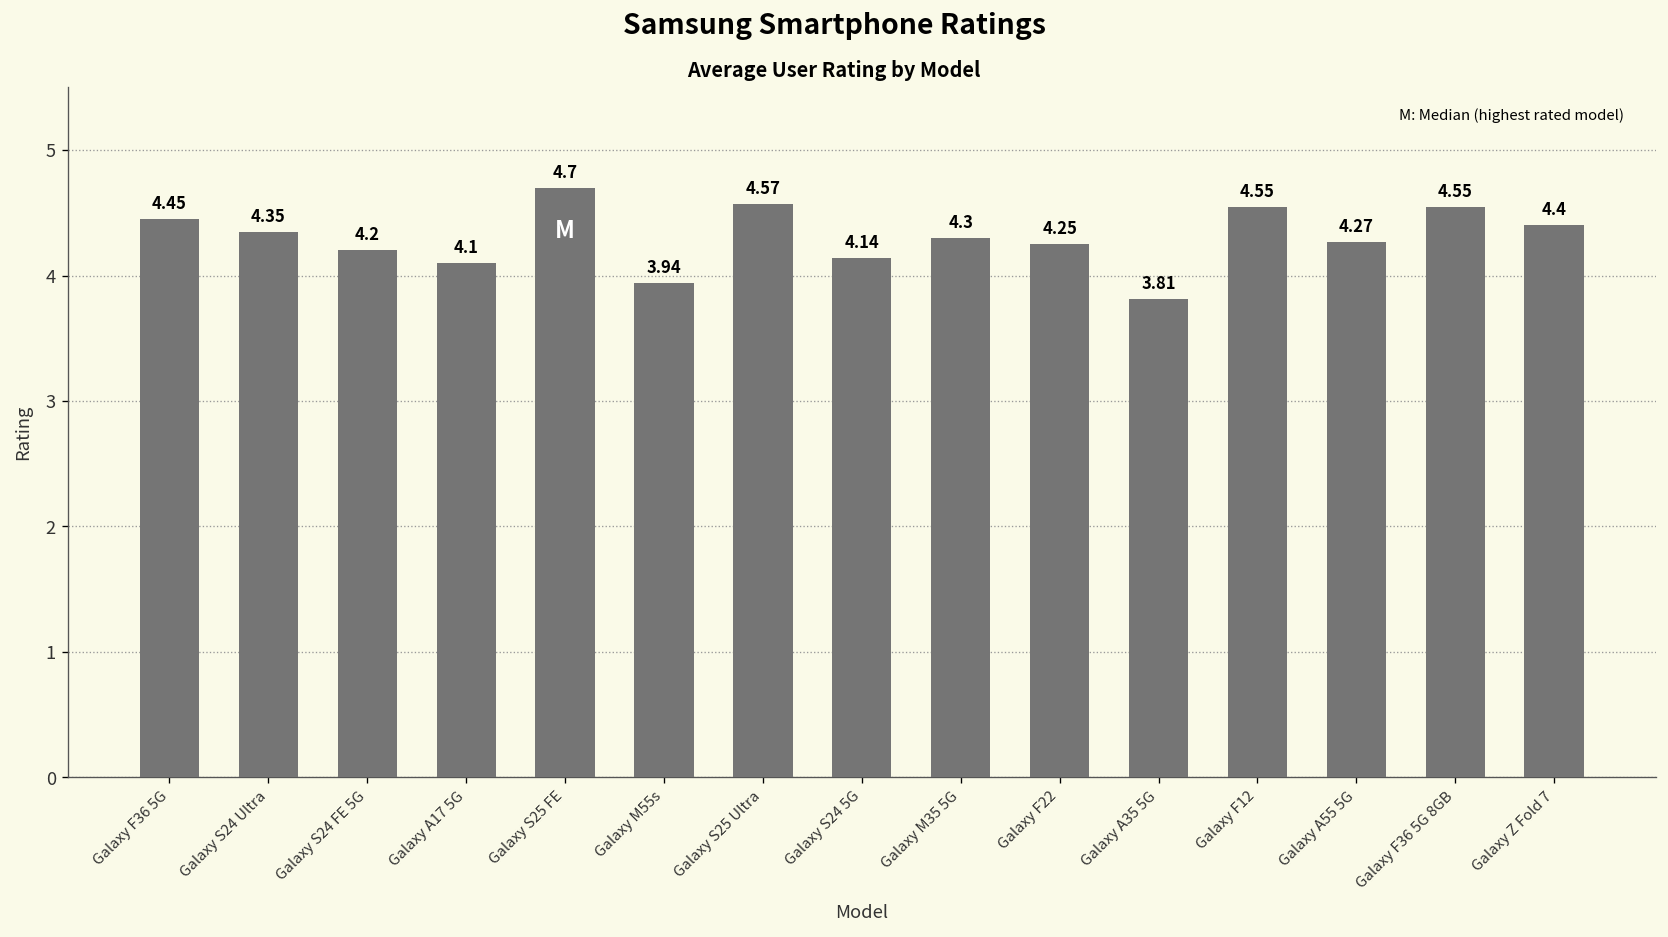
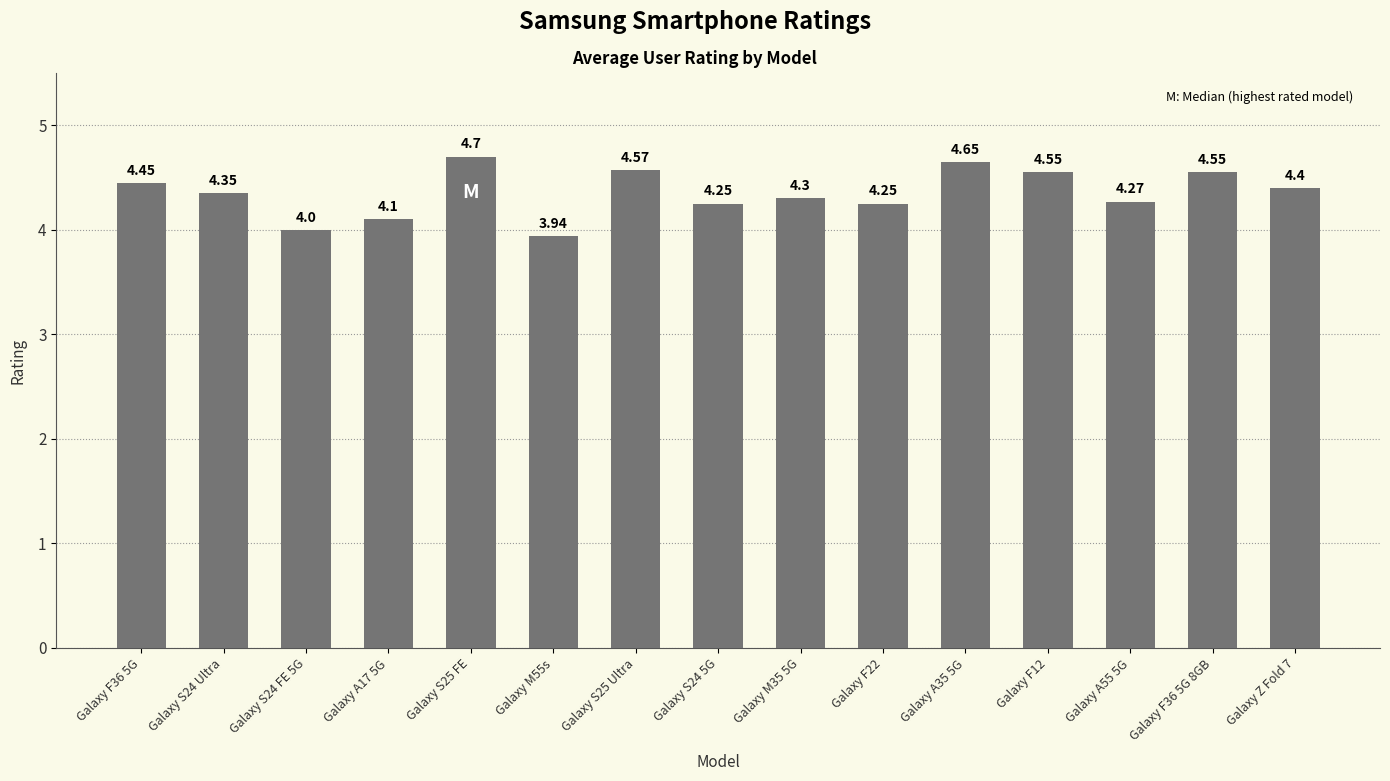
  {
    "Galaxy F36 5G": 4.45,
    "Galaxy S24 Ultra": 4.35,
-   "Galaxy S24 FE 5G": 4.2,
+   "Galaxy S24 FE 5G": 4.0,
    "Galaxy A17 5G": 4.1,
    "Galaxy S25 FE": 4.7,
    "Galaxy M55s": 3.94,
    "Galaxy S25 Ultra": 4.57,
-   "Galaxy S24 5G": 4.14,
+   "Galaxy S24 5G": 4.25,
    "Galaxy M35 5G": 4.3,
    "Galaxy F22": 4.25,
-   "Galaxy A35 5G": 3.81,
+   "Galaxy A35 5G": 4.65,
    "Galaxy F12": 4.55,
    "Galaxy A55 5G": 4.27,
    "Galaxy F36 5G 8GB": 4.55,
    "Galaxy Z Fold 7": 4.4
  }
